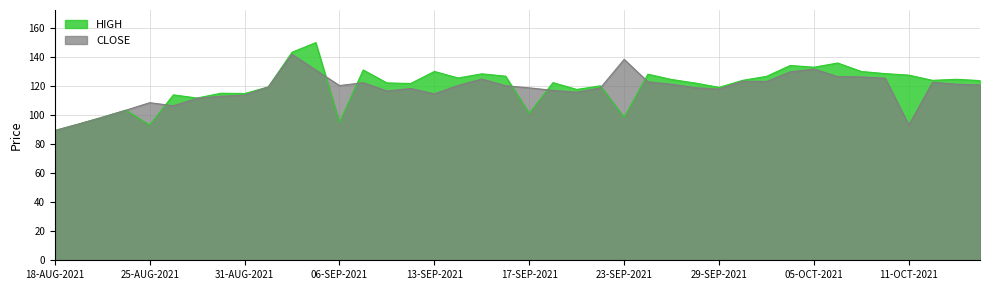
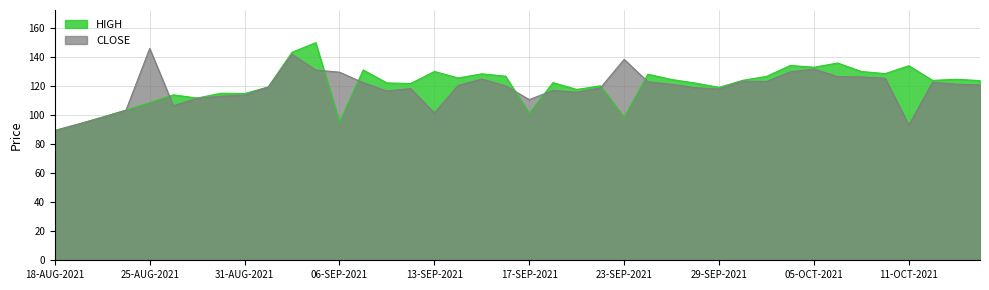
  {
    "HIGH": {
-     "25-AUG-2021": 93,
+     "25-AUG-2021": 108,
      "06-SEP-2021": 95,
      "13-SEP-2021": 130,
      "17-SEP-2021": 101,
      "23-SEP-2021": 98,
-     "11-OCT-2021": 127
+     "11-OCT-2021": 134
    },
    "CLOSE": {
-     "25-AUG-2021": 108,
-     "06-SEP-2021": 120,
-     "13-SEP-2021": 115,
-     "17-SEP-2021": 119,
+     "25-AUG-2021": 146,
+     "06-SEP-2021": 129,
+     "13-SEP-2021": 101,
+     "17-SEP-2021": 111,
      "23-SEP-2021": 138,
      "11-OCT-2021": 93
    }
  }
